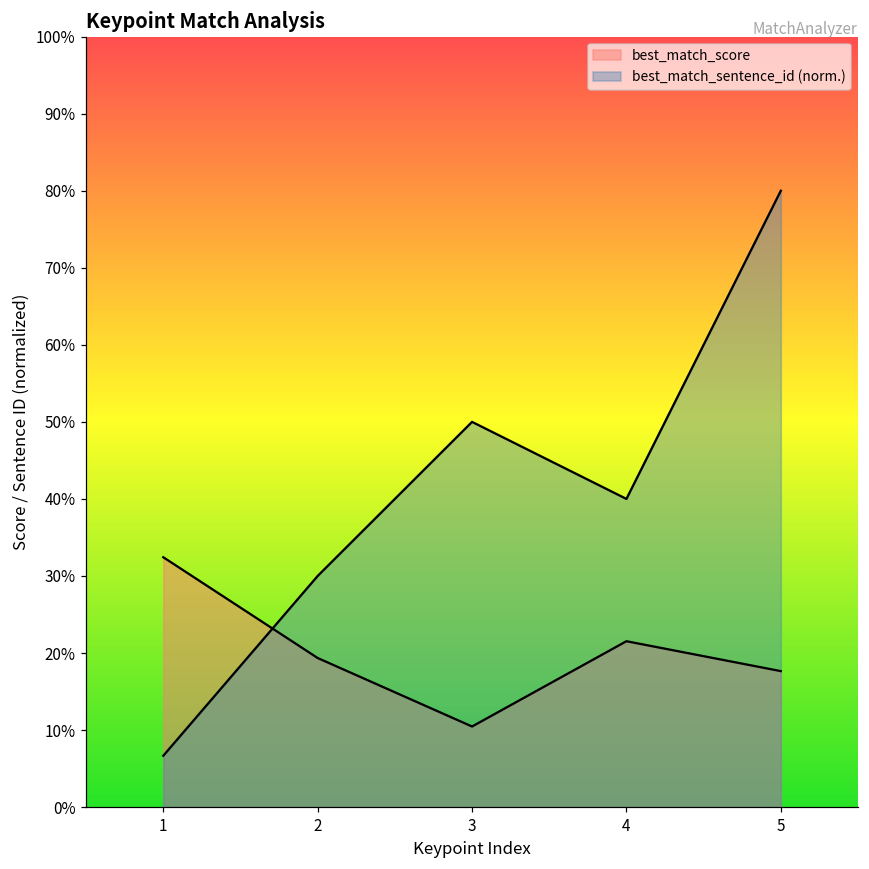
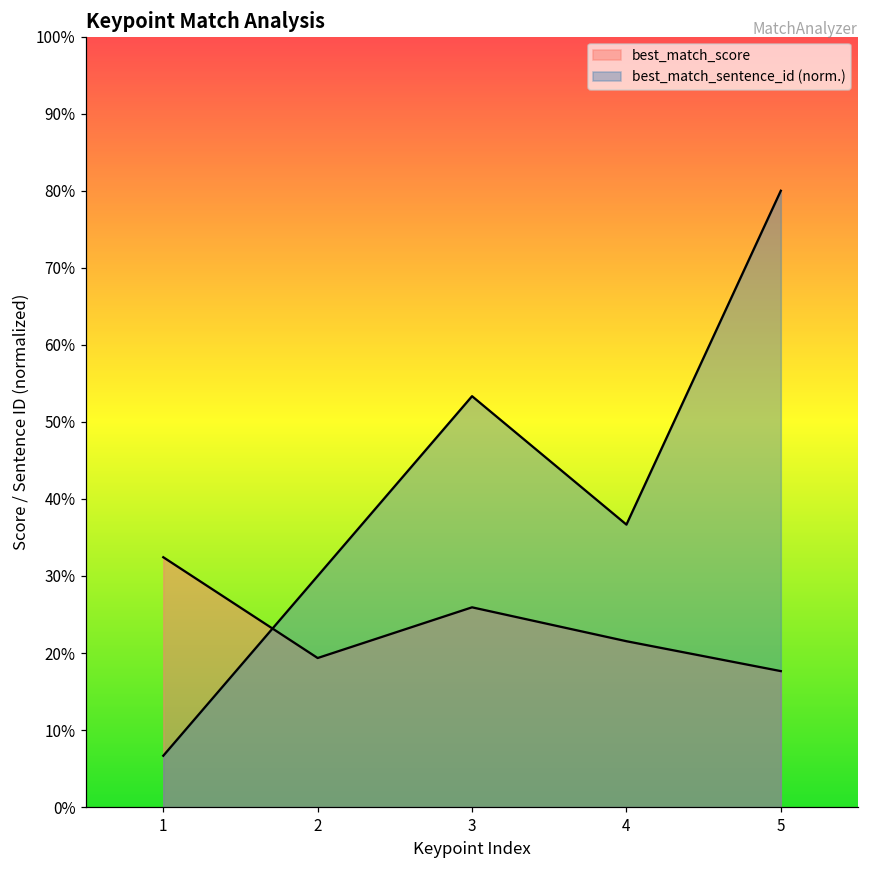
  {
    "best_match_score": {
      "1": "32%",
      "2": "19%",
-     "3": "10%",
+     "3": "26%",
      "4": "22%",
      "5": "18%"
    },
    "best_match_sentence_id (norm.)": {
      "1": "7%",
      "2": "30%",
-     "3": "50%",
-     "4": "40%",
+     "3": "53%",
+     "4": "37%",
      "5": "80%"
    }
  }
